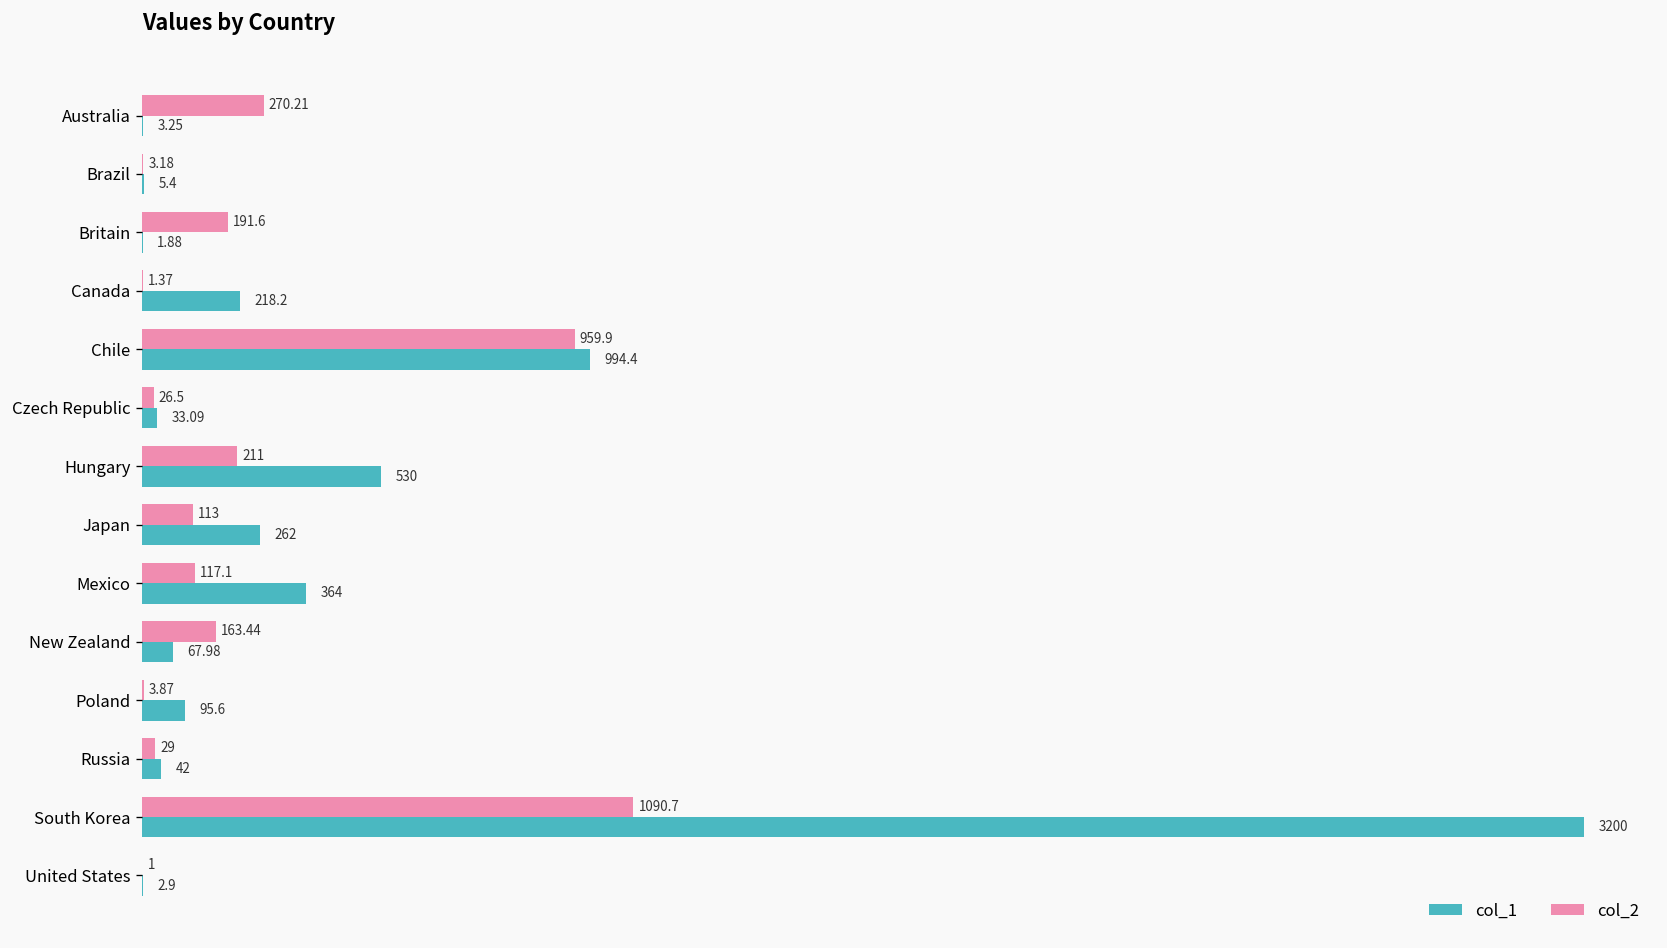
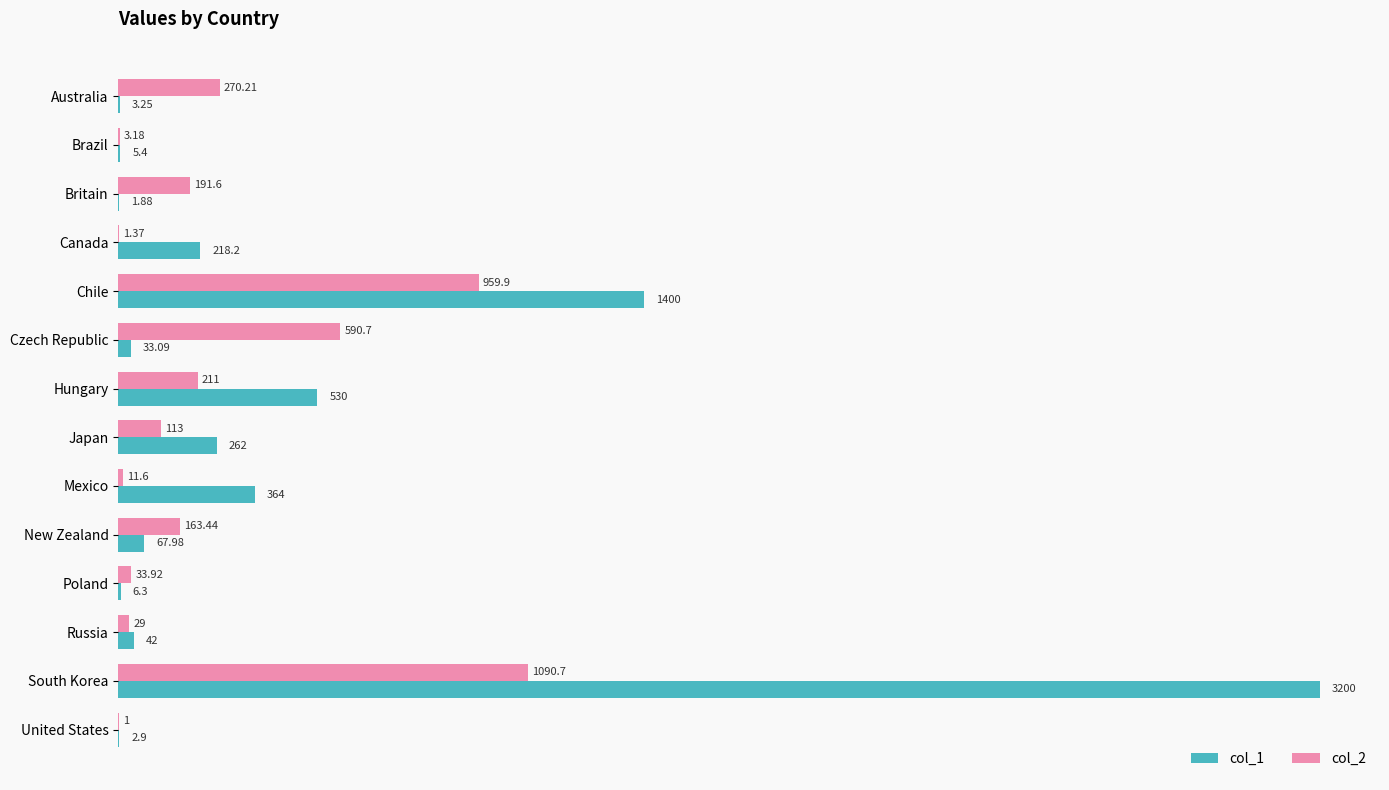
  {
    "col_1": {
      "Australia": 3.25,
      "Brazil": 5.4,
      "Britain": 1.88,
      "Canada": 218.2,
-     "Chile": 994.4,
+     "Chile": 1400,
      "Czech Republic": 33.09,
      "Hungary": 530,
      "Japan": 262,
      "Mexico": 364,
      "New Zealand": 67.98,
-     "Poland": 95.6,
+     "Poland": 6.3,
      "Russia": 42,
      "South Korea": 3200,
      "United States": 2.9
    },
    "col_2": {
      "Australia": 270.21,
      "Brazil": 3.18,
      "Britain": 191.6,
      "Canada": 1.37,
      "Chile": 959.9,
-     "Czech Republic": 26.5,
+     "Czech Republic": 590.7,
      "Hungary": 211,
      "Japan": 113,
-     "Mexico": 117.1,
+     "Mexico": 11.6,
      "New Zealand": 163.44,
-     "Poland": 3.87,
+     "Poland": 33.92,
      "Russia": 29,
      "South Korea": 1090.7,
      "United States": 1
    }
  }
